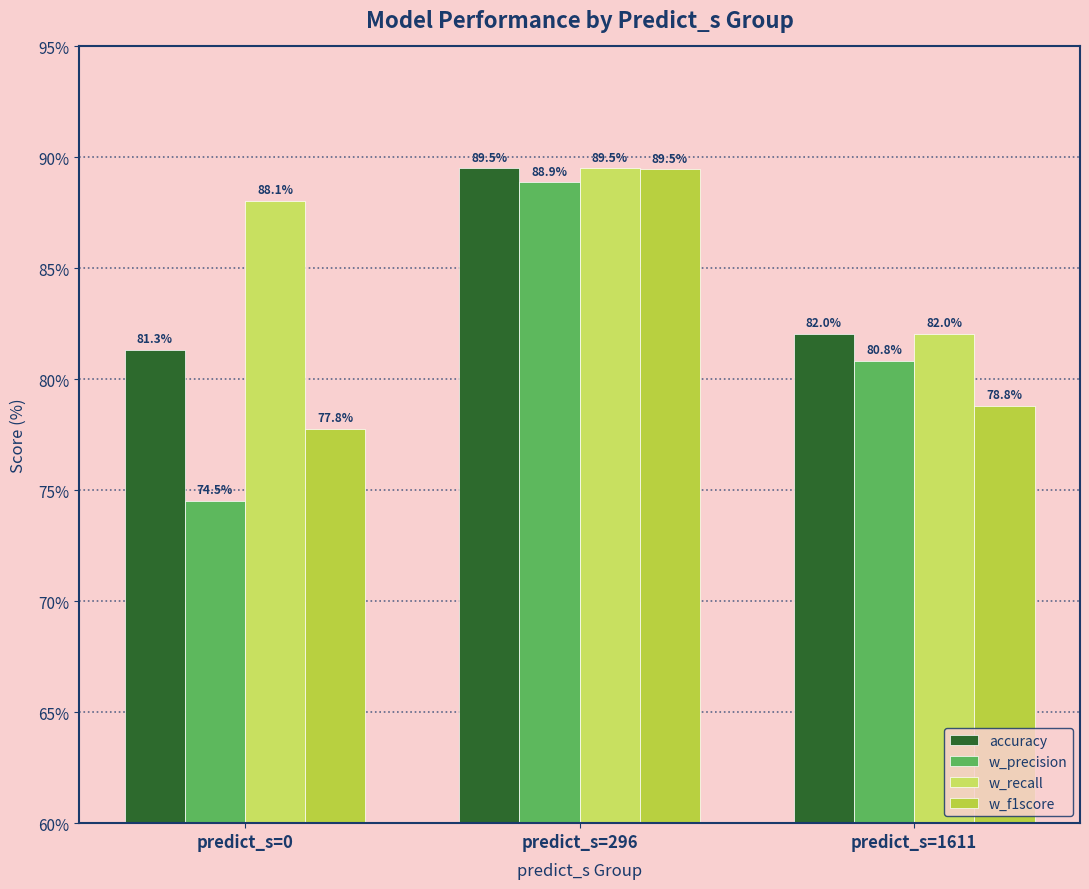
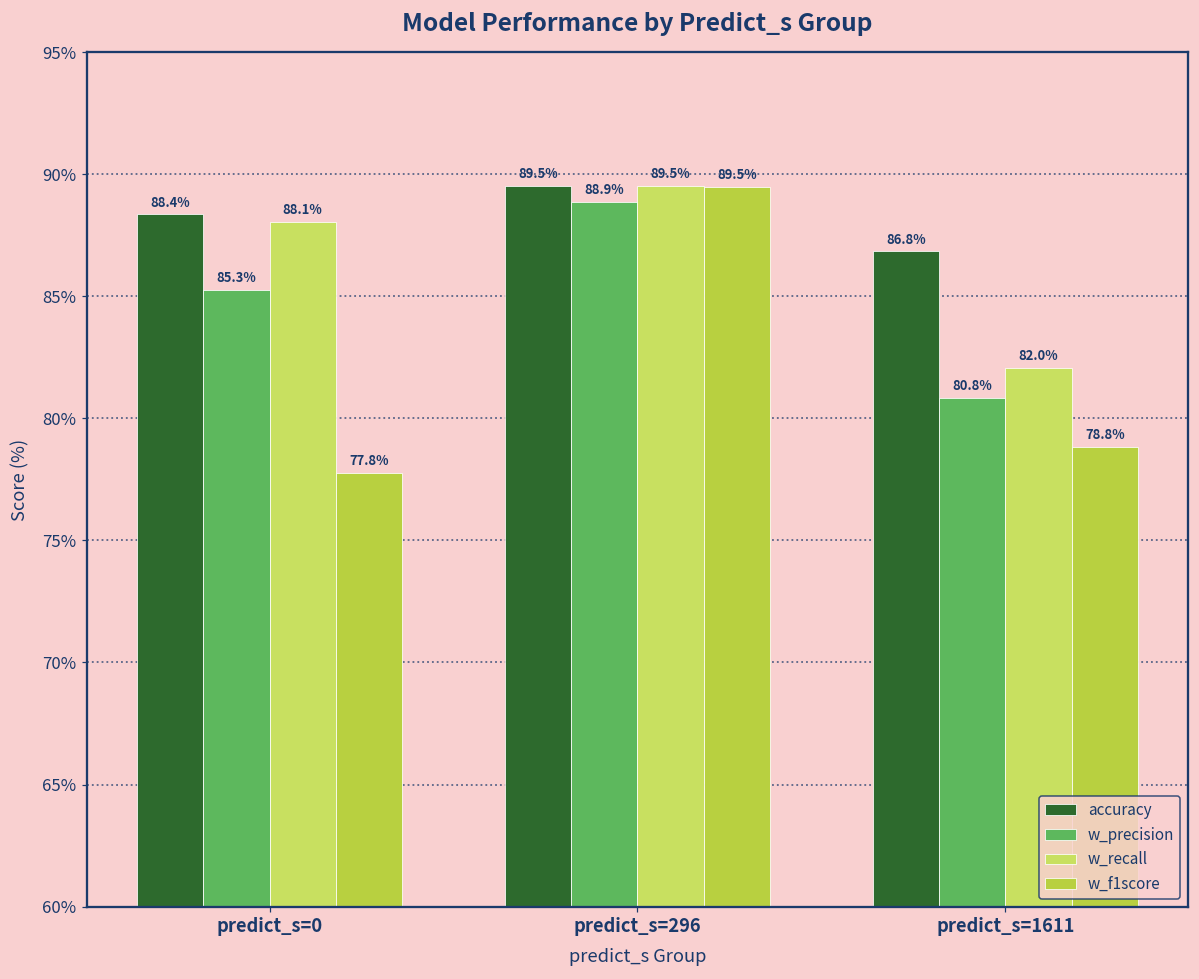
  {
    "accuracy": {
-     "predict_s=0": "81.3%",
+     "predict_s=0": "88.4%",
      "predict_s=296": "89.5%",
-     "predict_s=1611": "82.0%"
+     "predict_s=1611": "86.8%"
    },
    "w_precision": {
-     "predict_s=0": "74.5%",
+     "predict_s=0": "85.3%",
      "predict_s=296": "88.9%",
      "predict_s=1611": "80.8%"
    }
  }
